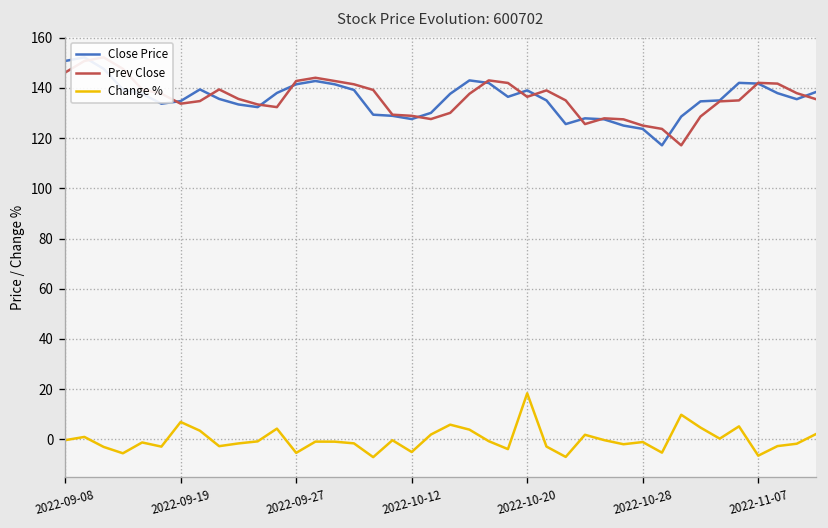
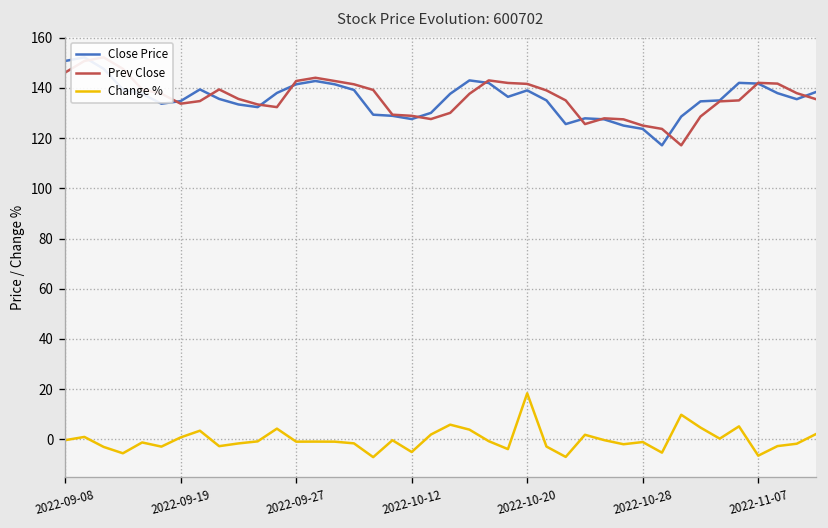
  {
    "Close Price": {
      "2022-09-08": 151,
      "2022-09-27": 141,
      "2022-10-12": 128,
      "2022-10-20": 139,
      "2022-10-28": 124
    },
    "Prev Close": {
      "2022-09-08": 146,
      "2022-09-27": 143,
      "2022-10-12": 129,
-     "2022-10-20": 136,
+     "2022-10-20": 142,
      "2022-10-28": 125
    },
    "Change %": {
      "2022-09-08": 0,
-     "2022-09-19": 7,
-     "2022-09-27": -5,
+     "2022-09-19": 1,
+     "2022-09-27": -1,
      "2022-10-12": -5,
      "2022-10-20": 18,
      "2022-10-28": -1,
      "2022-11-07": -6
    }
  }
